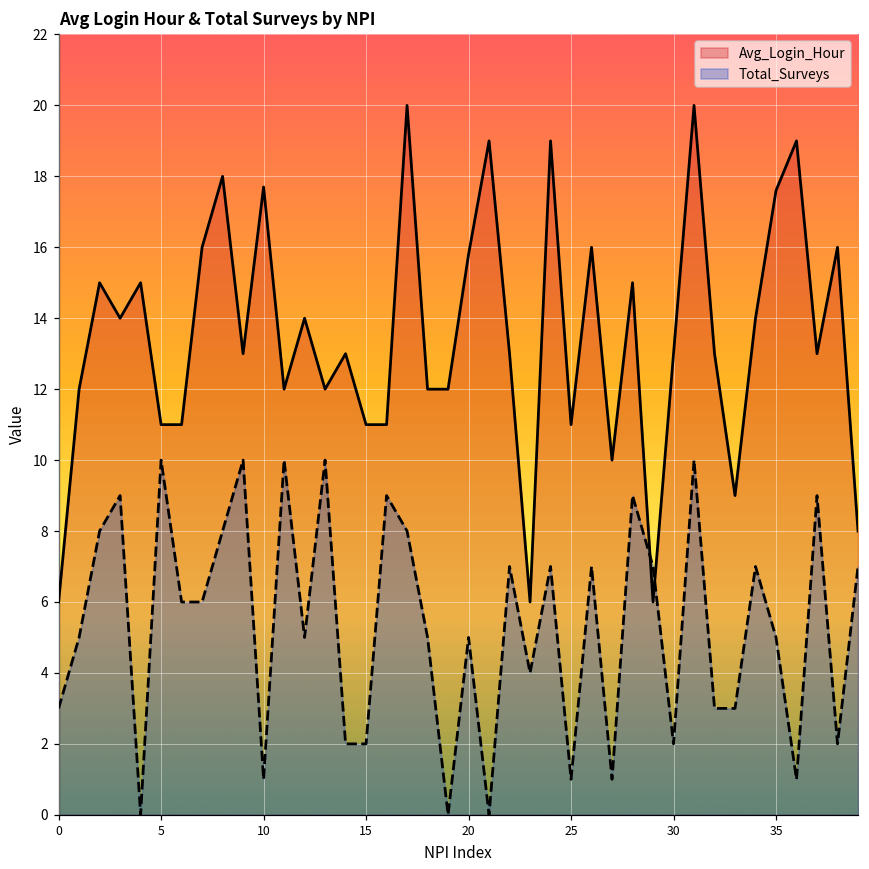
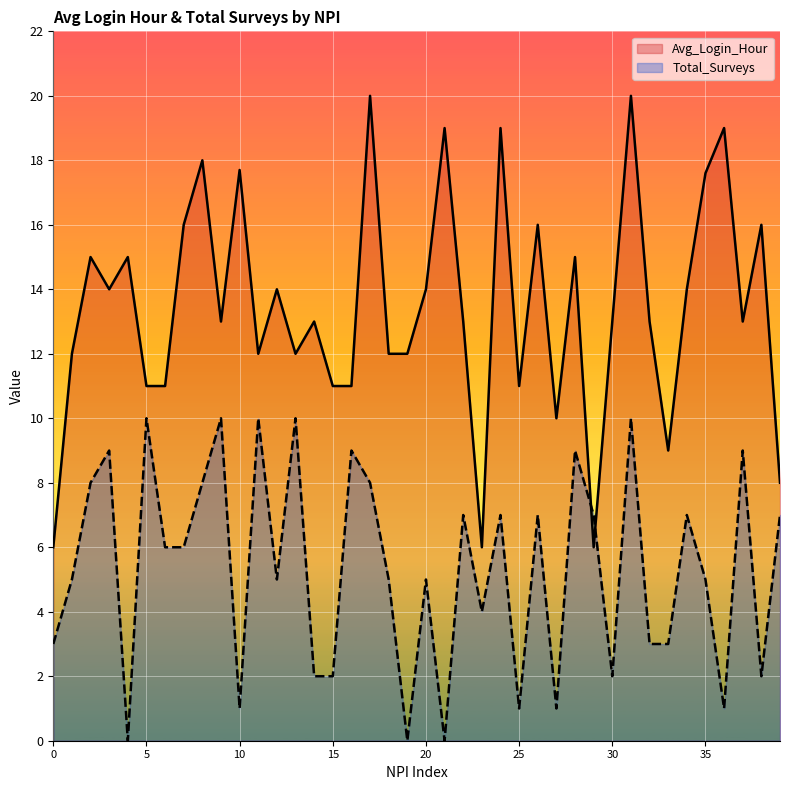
  {
    "Avg_Login_Hour": {
      "0": 6.0,
      "5": 11.0,
      "10": 17.7,
      "15": 11.0,
-     "20": 15.8,
+     "20": 14.0,
      "25": 11.0,
      "30": 13.0,
      "35": 17.6
    },
    "Total_Surveys": {
      "0": 3.0,
      "5": 10.0,
      "10": 1.0,
      "15": 2.0,
      "20": 5.0,
      "25": 1.0,
      "30": 2.0,
      "35": 5.0
    }
  }
